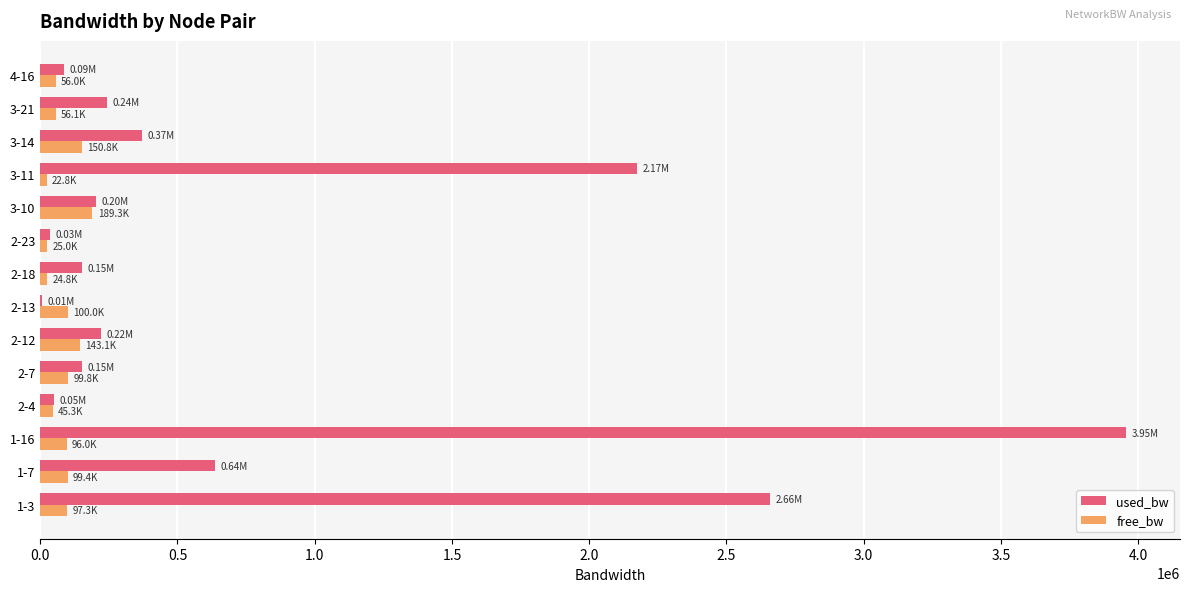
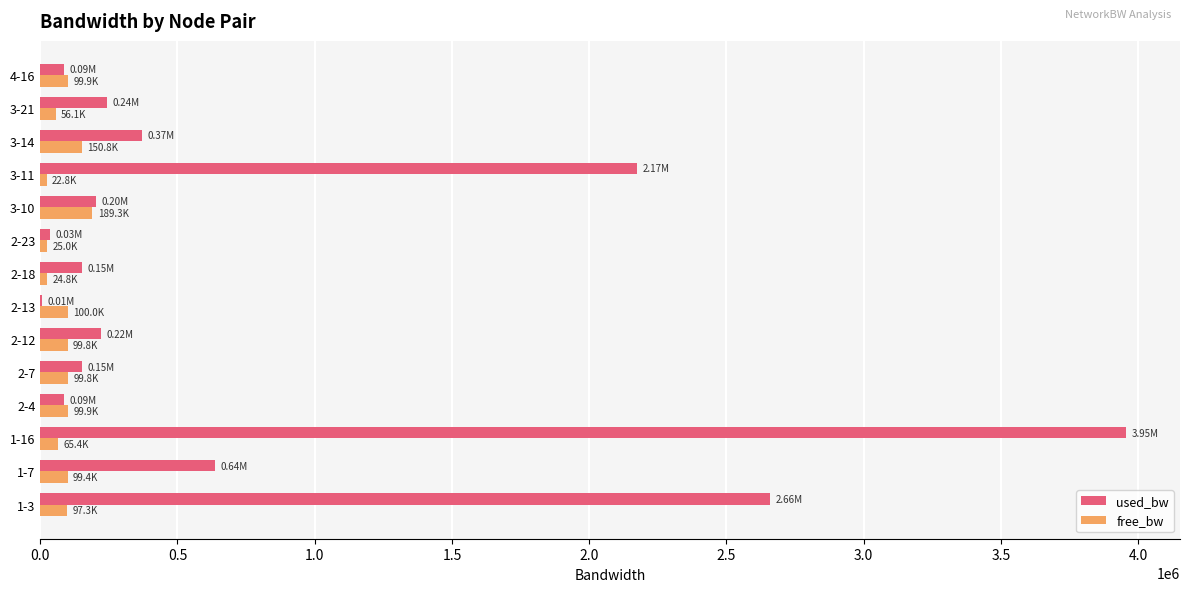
  {
    "used_bw": {
      "4-16": "0.09M",
      "3-21": "0.24M",
      "3-14": "0.37M",
      "3-11": "2.17M",
      "3-10": "0.20M",
      "2-23": "0.03M",
      "2-18": "0.15M",
      "2-13": "0.01M",
      "2-12": "0.22M",
      "2-7": "0.15M",
-     "2-4": "0.05M",
+     "2-4": "0.09M",
      "1-16": "3.95M",
      "1-7": "0.64M",
      "1-3": "2.66M"
    },
    "free_bw": {
-     "4-16": "56.0K",
+     "4-16": "99.9K",
      "3-21": "56.1K",
      "3-14": "150.8K",
      "3-11": "22.8K",
      "3-10": "189.3K",
      "2-23": "25.0K",
      "2-18": "24.8K",
      "2-13": "100.0K",
-     "2-12": "143.1K",
+     "2-12": "99.8K",
      "2-7": "99.8K",
-     "2-4": "45.3K",
-     "1-16": "96.0K",
+     "2-4": "99.9K",
+     "1-16": "65.4K",
      "1-7": "99.4K",
      "1-3": "97.3K"
    }
  }
